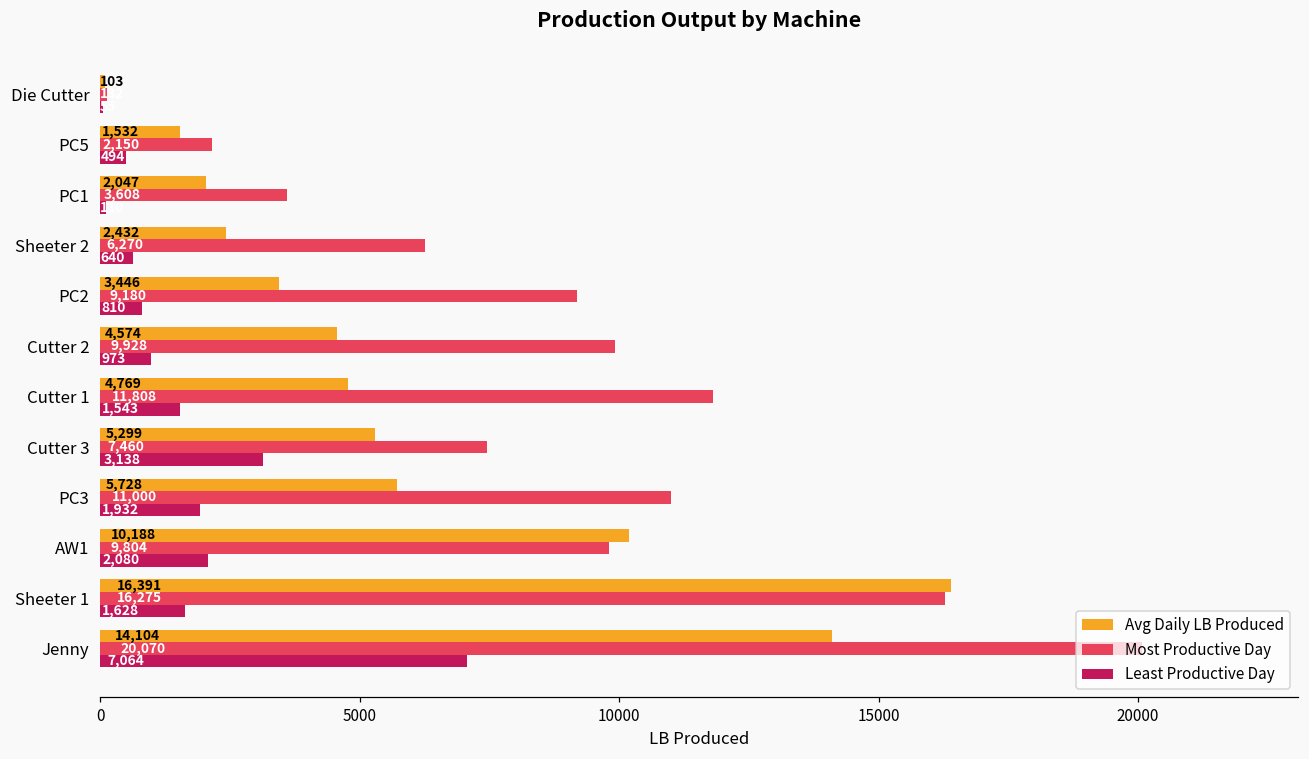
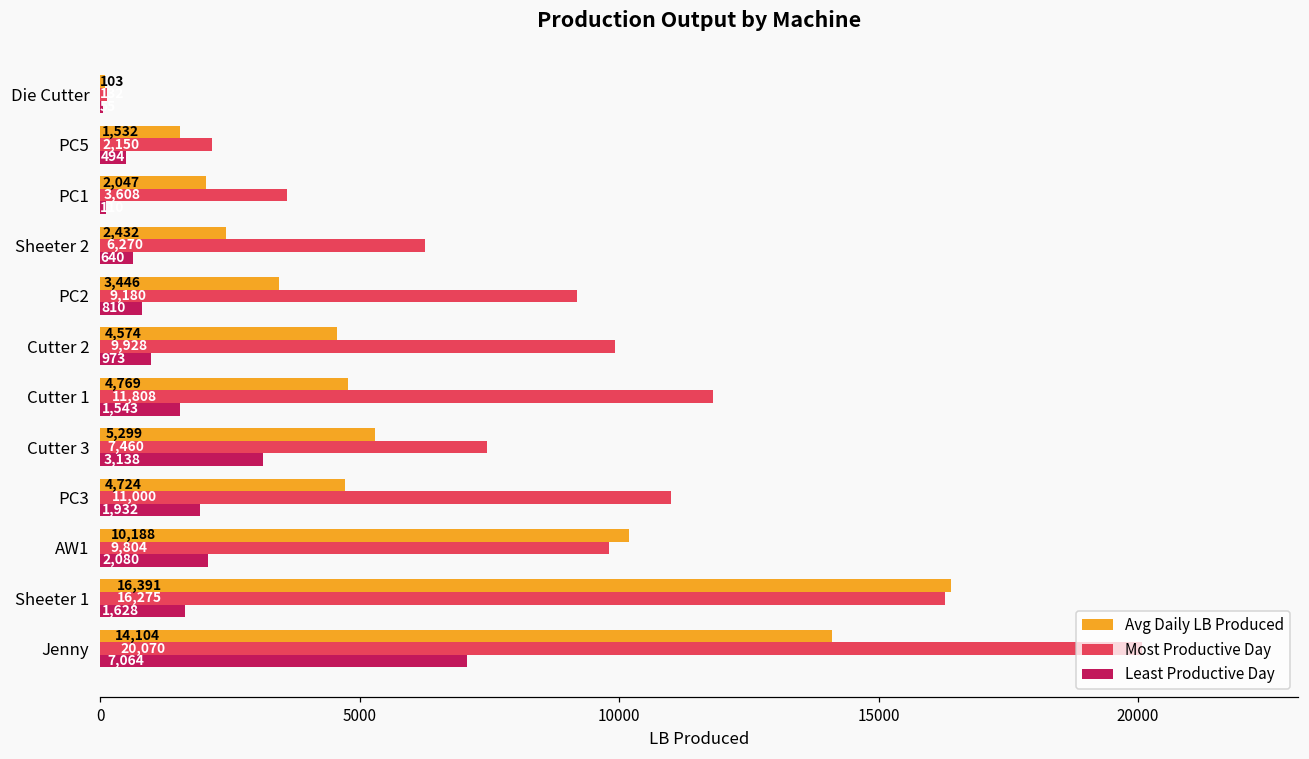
  {
    "Avg Daily LB Produced": {
      "Die Cutter": "103",
      "PC5": "1,532",
      "PC1": "2,047",
      "Sheeter 2": "2,432",
      "PC2": "3,446",
      "Cutter 2": "4,574",
      "Cutter 1": "4,769",
      "Cutter 3": "5,299",
-     "PC3": "5,728",
+     "PC3": "4,724",
      "AW1": "10,188",
      "Sheeter 1": "16,391",
      "Jenny": "14,104"
    }
  }
